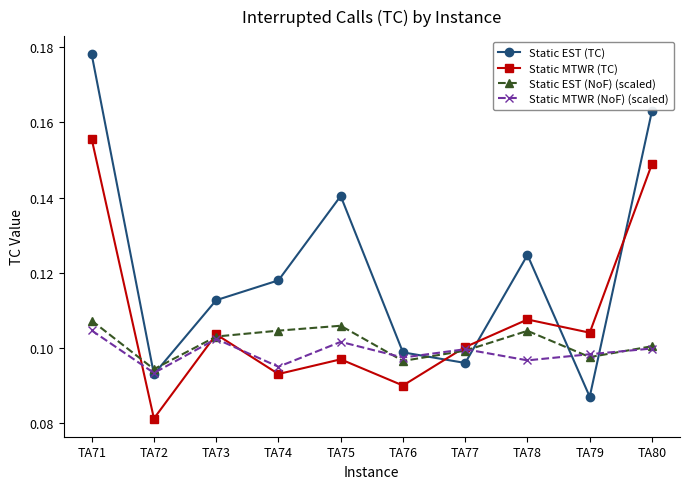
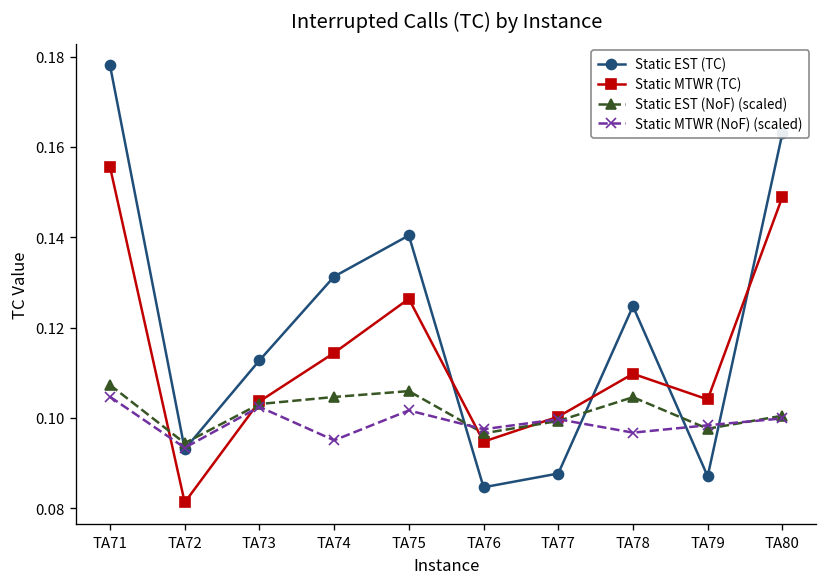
  {
    "Static EST (TC)": {
      "TA71": 0.178,
      "TA73": 0.113,
-     "TA74": 0.118,
+     "TA74": 0.131,
      "TA75": 0.140,
-     "TA76": 0.099,
-     "TA77": 0.096,
+     "TA76": 0.085,
+     "TA77": 0.088,
      "TA78": 0.125,
      "TA79": 0.087,
      "TA80": 0.163
    },
    "Static MTWR (TC)": {
      "TA71": 0.156,
      "TA72": 0.081,
-     "TA74": 0.093,
-     "TA75": 0.097,
-     "TA76": 0.090,
-     "TA78": 0.108,
+     "TA74": 0.114,
+     "TA75": 0.126,
+     "TA76": 0.095,
+     "TA78": 0.110,
      "TA79": 0.104,
      "TA80": 0.149
    },
    "Static EST (NoF) (scaled)": {
      "TA71": 0.107,
      "TA72": 0.094,
      "TA74": 0.105,
      "TA75": 0.106,
      "TA76": 0.097,
      "TA78": 0.105,
      "TA79": 0.098
    },
    "Static MTWR (NoF) (scaled)": {
      "TA71": 0.105,
      "TA74": 0.095,
      "TA75": 0.102,
      "TA76": 0.097,
      "TA78": 0.097,
      "TA79": 0.098
    }
  }
